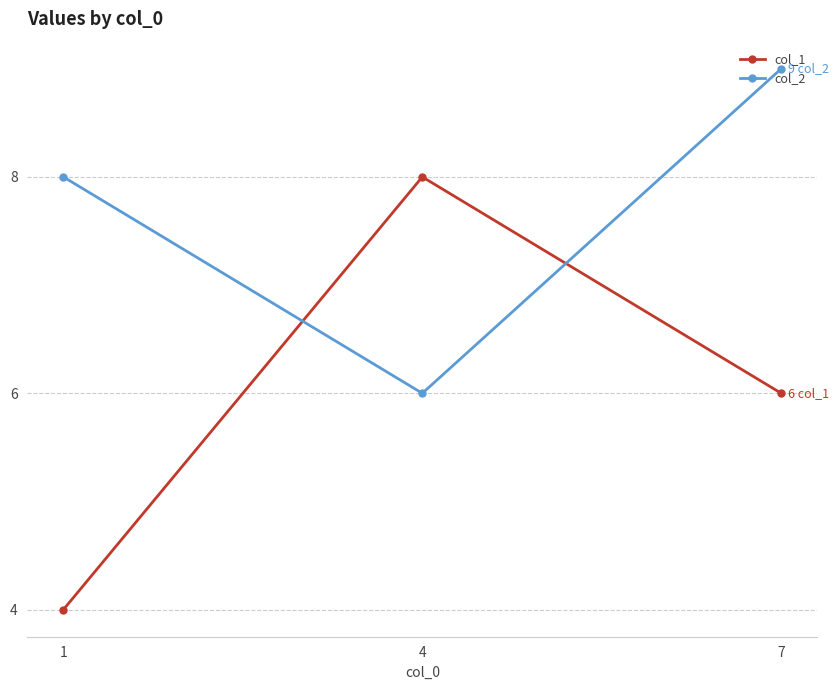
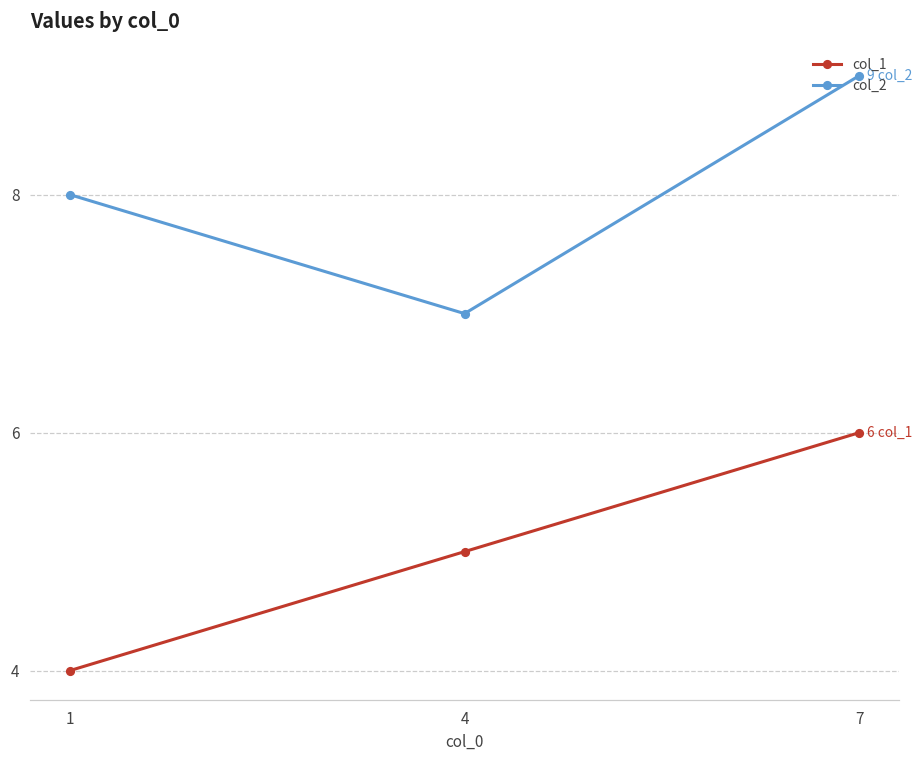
  {
    "col_1": {
      "1": 4,
-     "4": 8
+     "4": 5
    },
    "col_2": {
      "1": 8,
-     "4": 6
+     "4": 7
    }
  }
